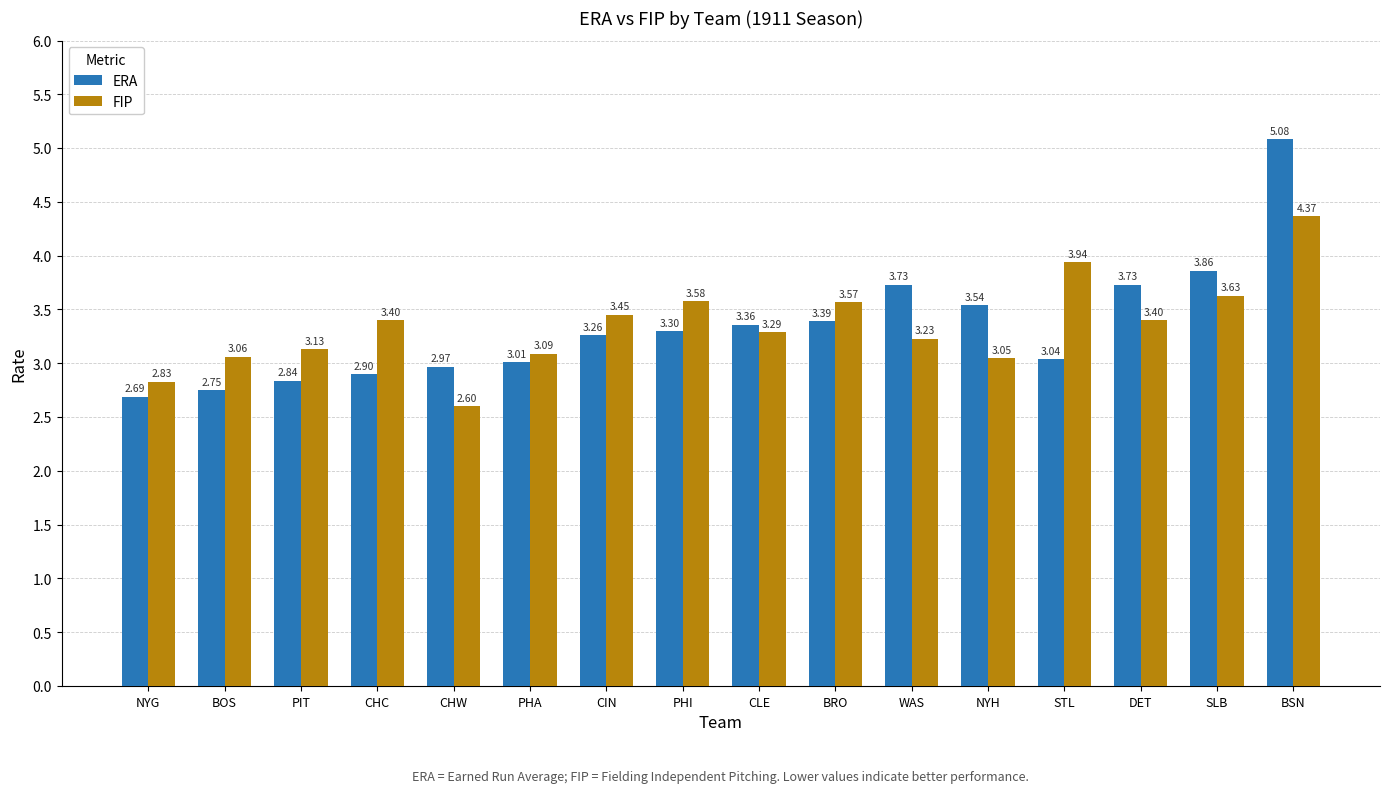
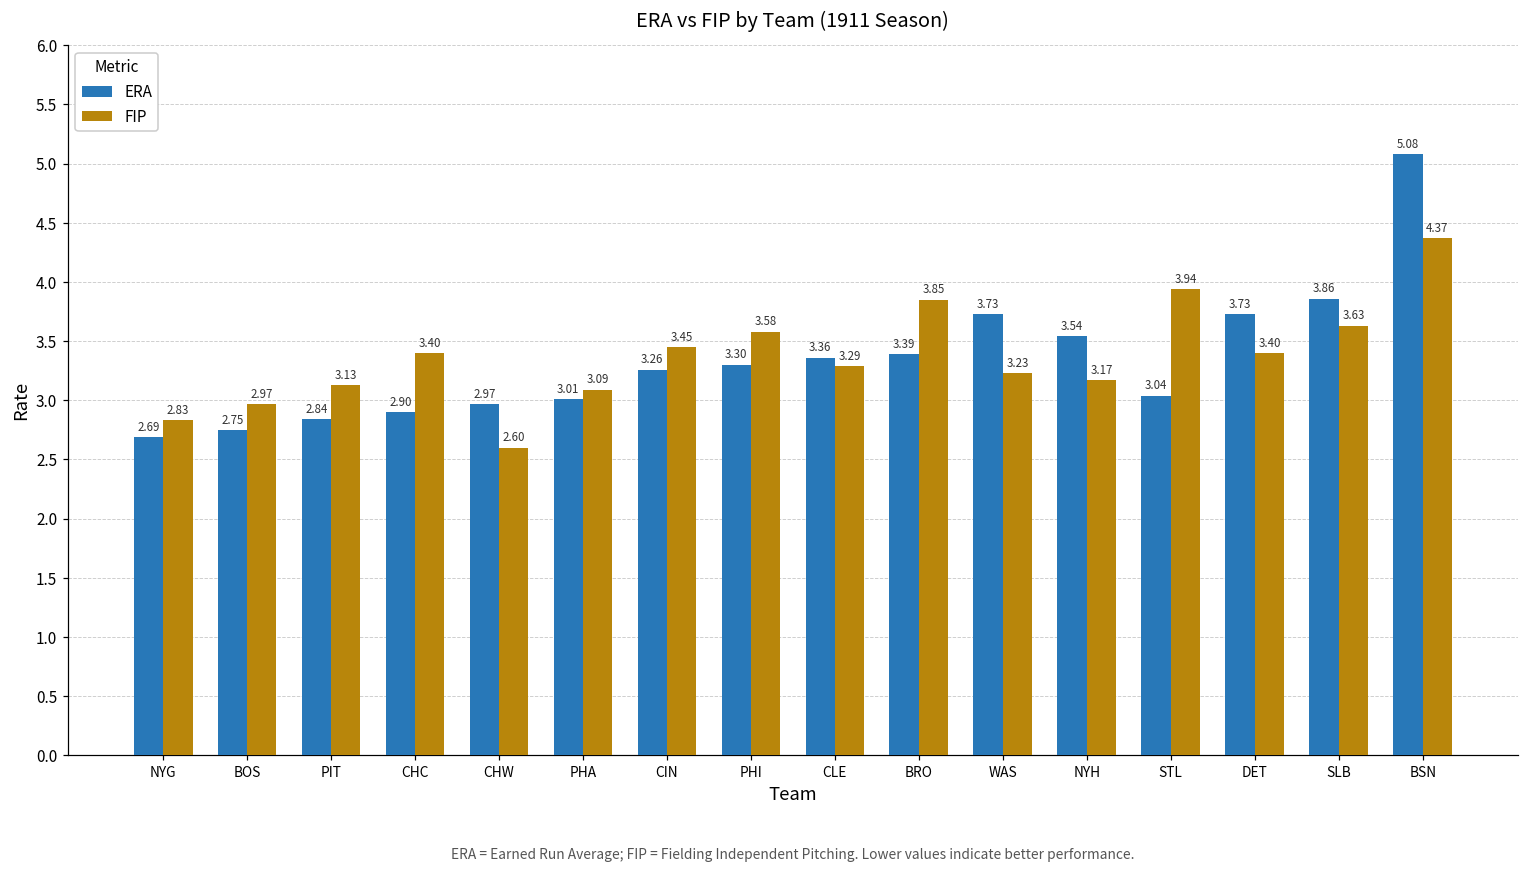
  {
    "ERA": {
      "NYG": 2.69,
      "BOS": 2.75,
      "PIT": 2.84,
      "CHC": 2.90,
      "CHW": 2.97,
      "PHA": 3.01,
      "CIN": 3.26,
      "PHI": 3.30,
      "CLE": 3.36,
      "BRO": 3.39,
      "WAS": 3.73,
      "NYH": 3.54,
      "STL": 3.04,
      "DET": 3.73,
      "SLB": 3.86,
      "BSN": 5.08
    },
    "FIP": {
      "NYG": 2.83,
-     "BOS": 3.06,
+     "BOS": 2.97,
      "PIT": 3.13,
      "CHC": 3.40,
      "CHW": 2.60,
      "PHA": 3.09,
      "CIN": 3.45,
      "PHI": 3.58,
      "CLE": 3.29,
-     "BRO": 3.57,
+     "BRO": 3.85,
      "WAS": 3.23,
-     "NYH": 3.05,
+     "NYH": 3.17,
      "STL": 3.94,
      "DET": 3.40,
      "SLB": 3.63,
      "BSN": 4.37
    }
  }
